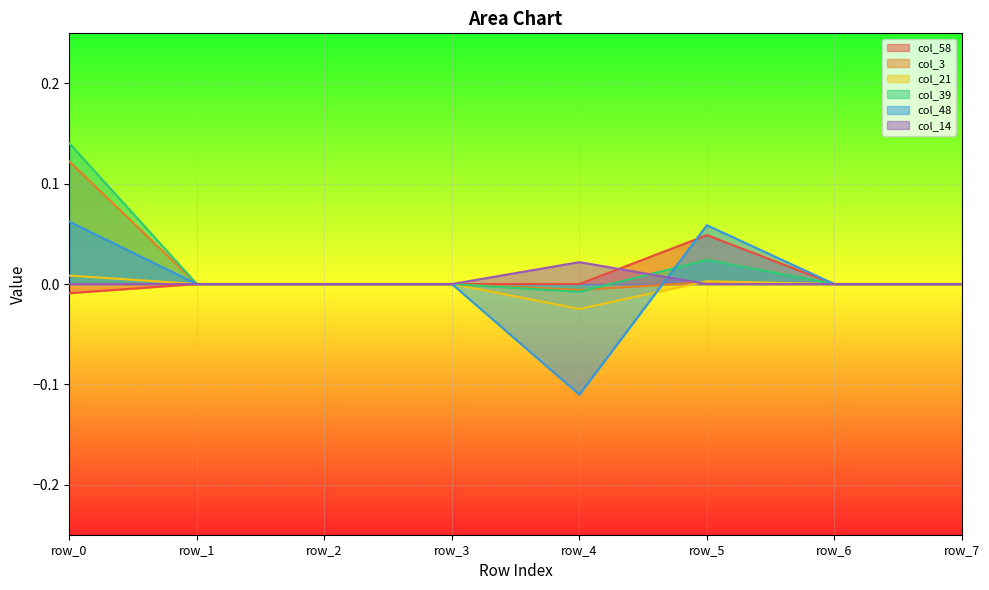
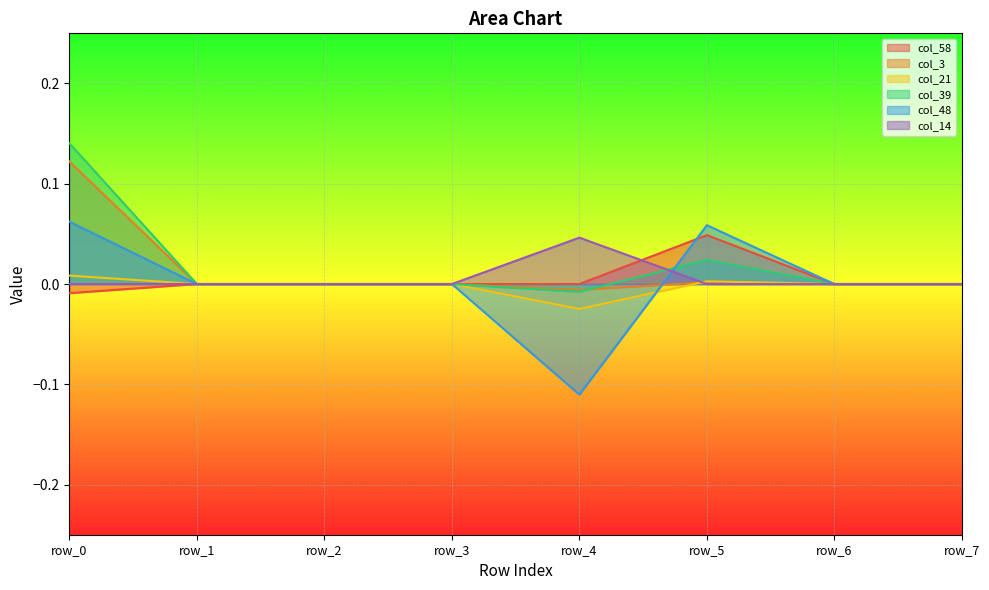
  {
    "col_14": {
-     "row_4": 0.022
+     "row_4": 0.046
    }
  }
